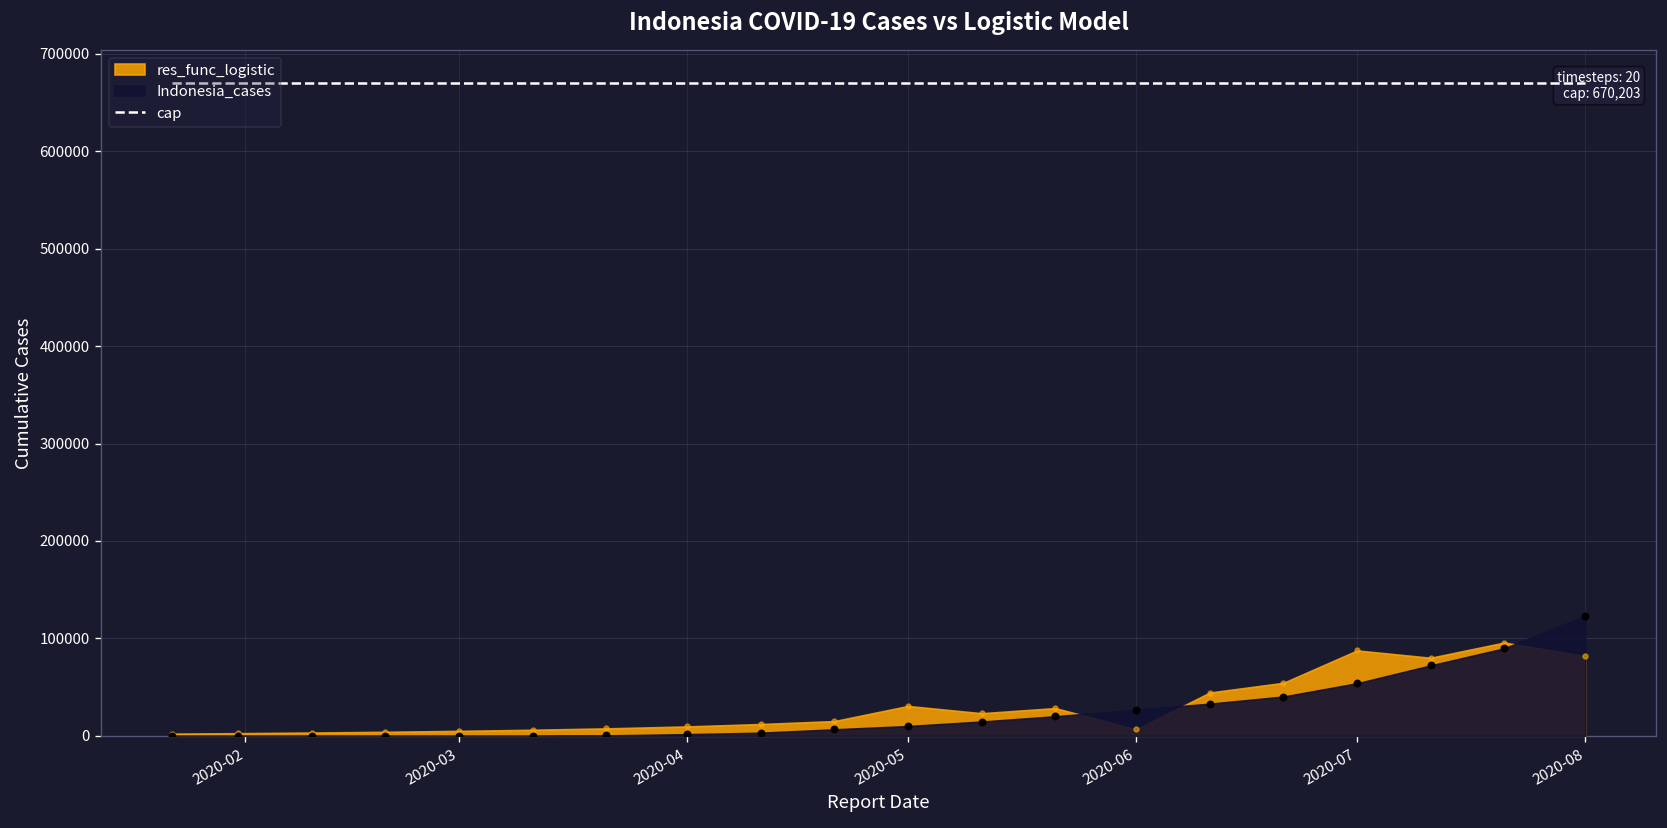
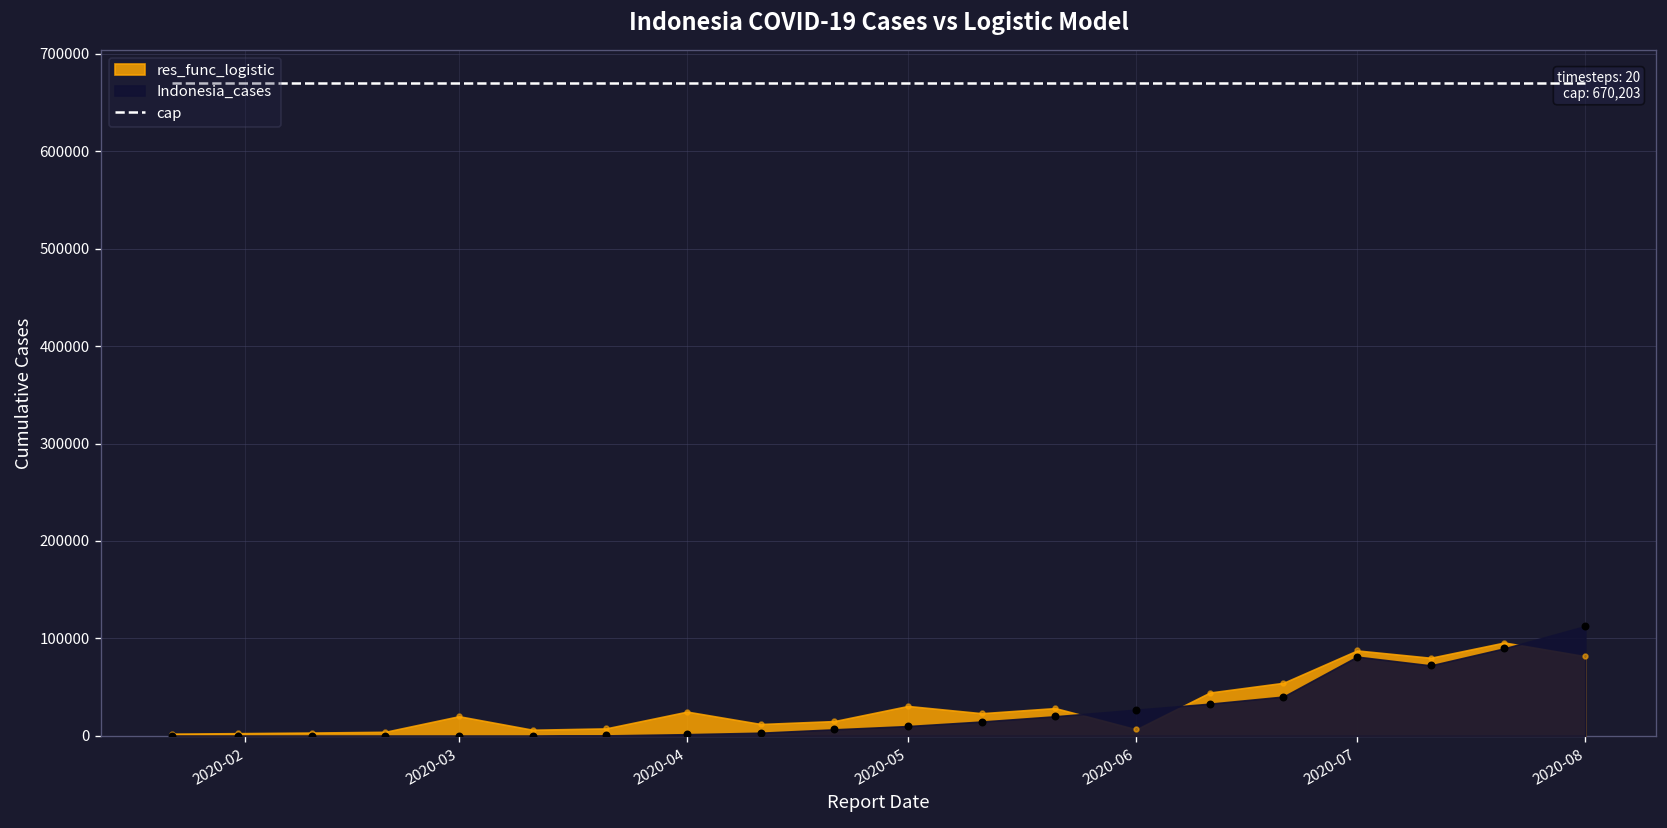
  {
    "res_func_logistic": {
-     "2020-03": 10000,
-     "2020-04": 10000,
+     "2020-03": 20000,
+     "2020-04": 20000,
      "2020-05": 30000,
      "2020-06": 10000,
      "2020-07": 90000,
      "2020-08": 80000
    },
    "cap": {
      "2020-03": 670000,
      "2020-04": 670000,
      "2020-05": 670000,
      "2020-06": 670000,
      "2020-07": 670000
    },
    "Indonesia_cases": {
      "2020-03": 0,
      "2020-05": 10000,
      "2020-06": 30000,
-     "2020-07": 50000,
-     "2020-08": 120000
+     "2020-07": 80000,
+     "2020-08": 110000
    }
  }
